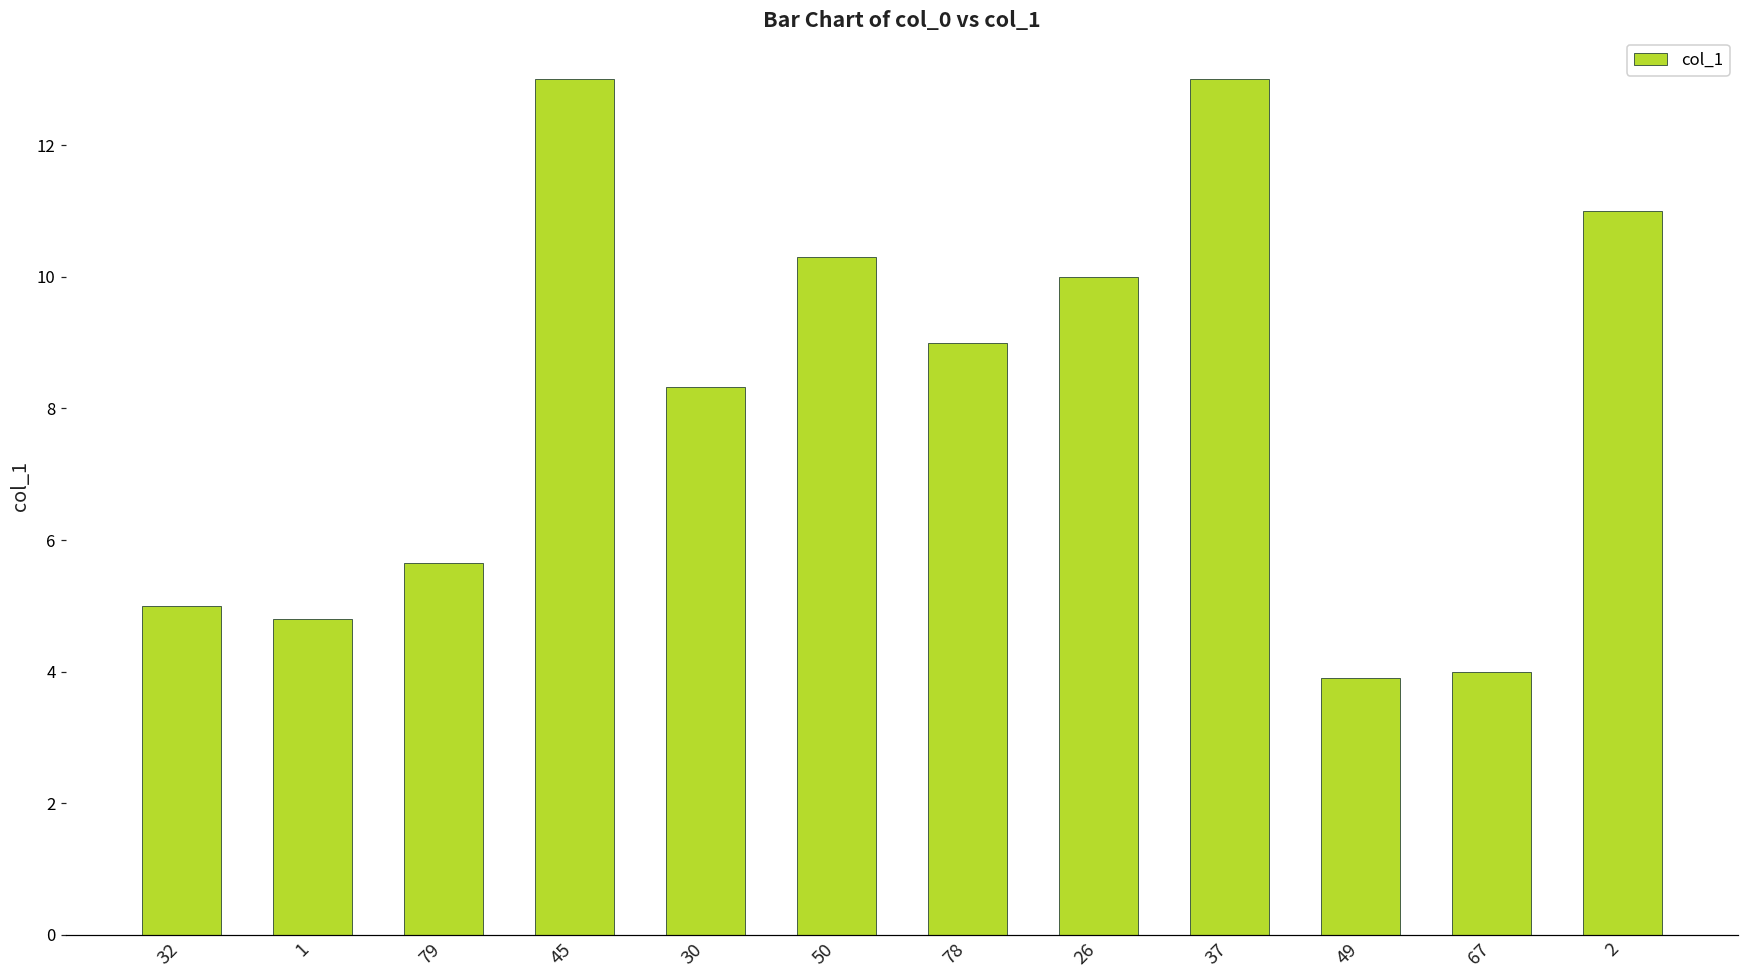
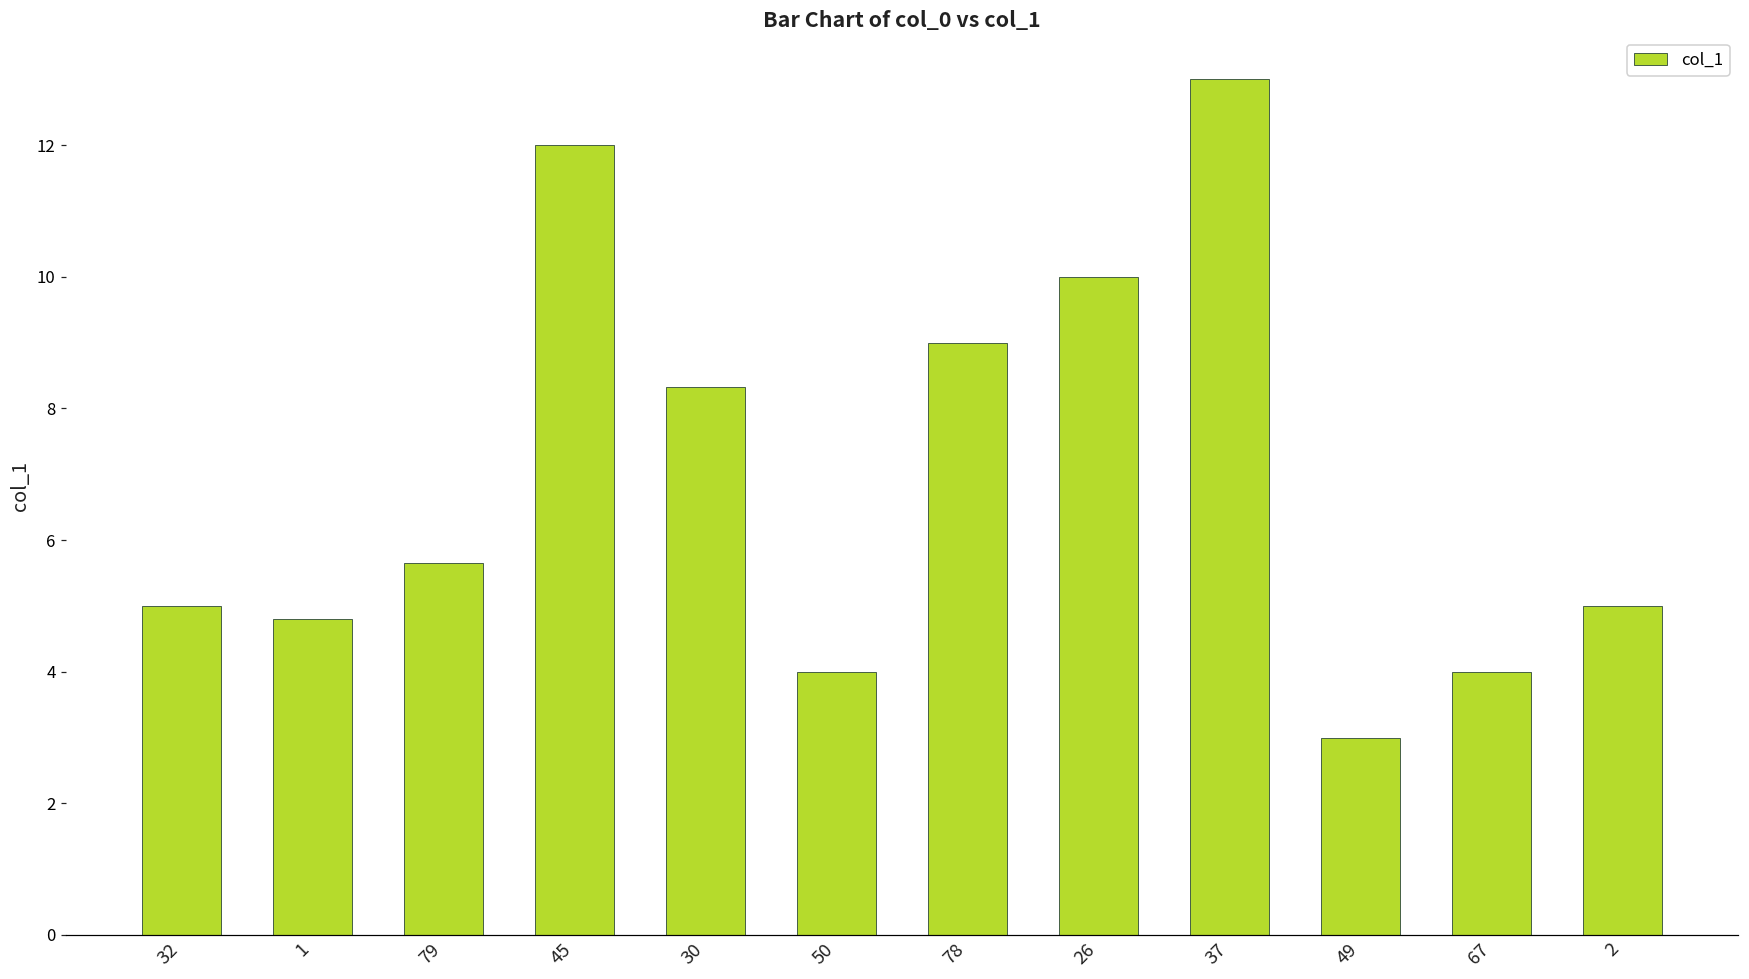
  {
    "32": 5.0,
    "1": 4.8,
    "79": 5.6,
-   "45": 13,
+   "45": 12,
    "30": 8.3,
-   "50": 10.3,
+   "50": 4.0,
    "78": 9.0,
    "26": 10.0,
    "37": 13.0,
-   "49": 3.9,
+   "49": 3.0,
    "67": 4.0,
-   "2": 11
+   "2": 5
  }
